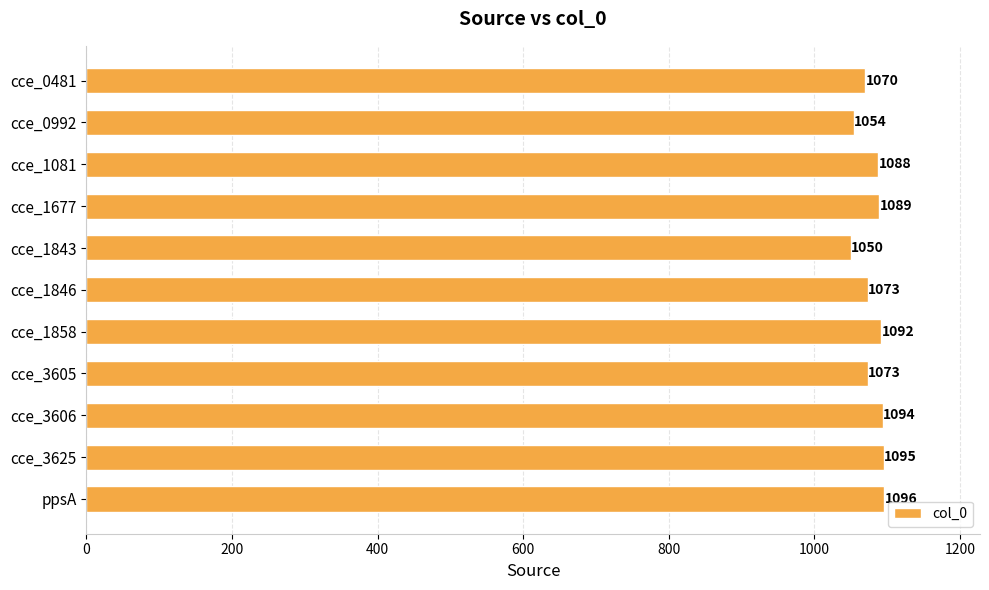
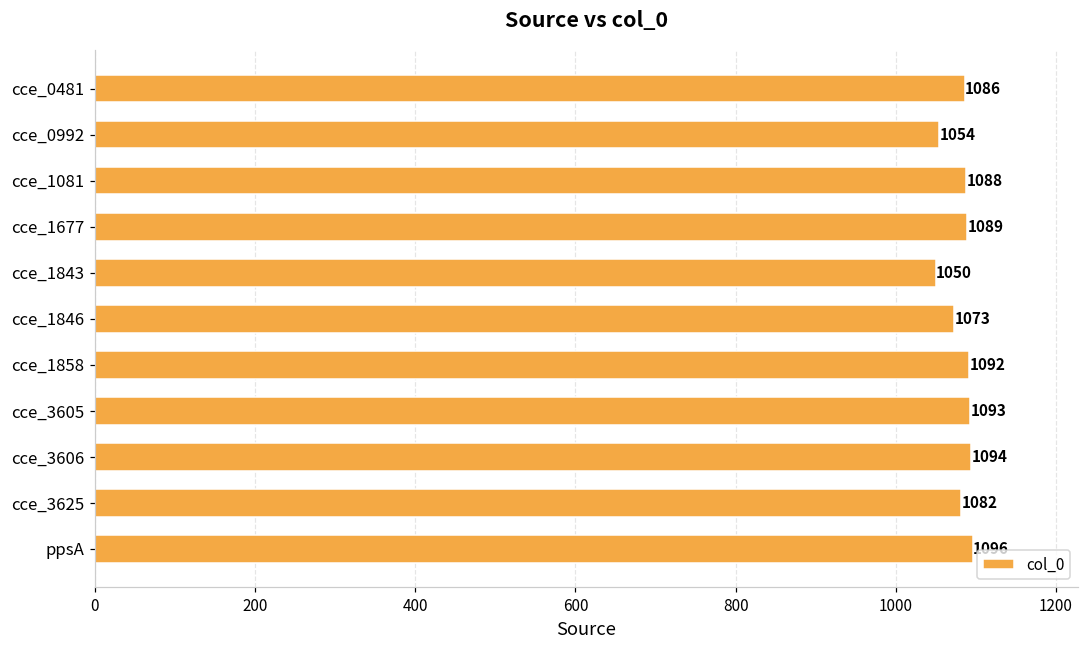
  {
-   "cce_0481": 1070,
+   "cce_0481": 1086,
    "cce_0992": 1054,
    "cce_1081": 1088,
    "cce_1677": 1089,
    "cce_1843": 1050,
    "cce_1846": 1073,
    "cce_1858": 1092,
-   "cce_3605": 1073,
+   "cce_3605": 1093,
    "cce_3606": 1094,
-   "cce_3625": 1095
+   "cce_3625": 1082
  }
